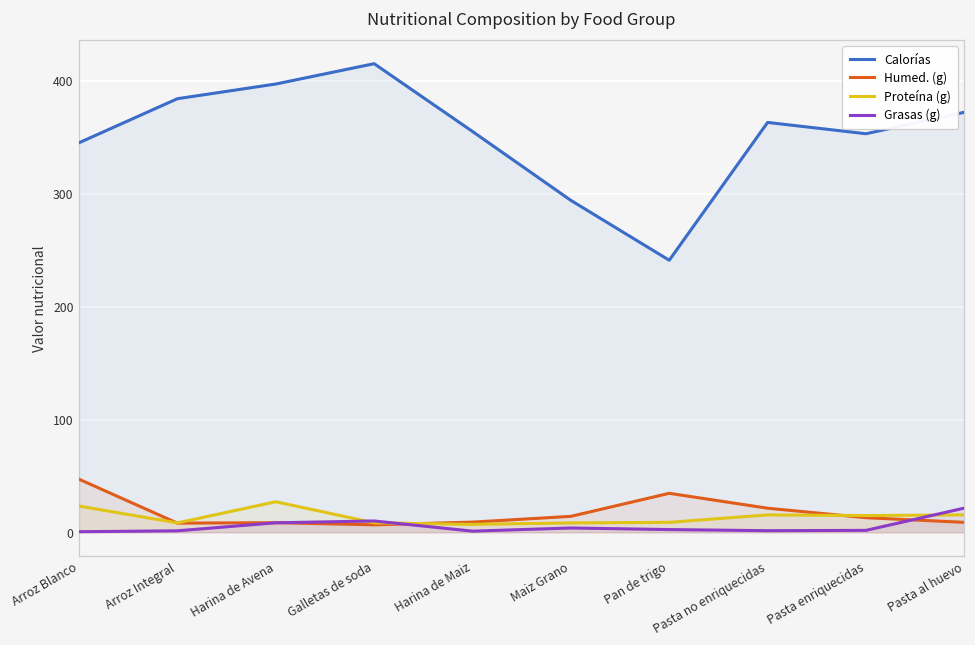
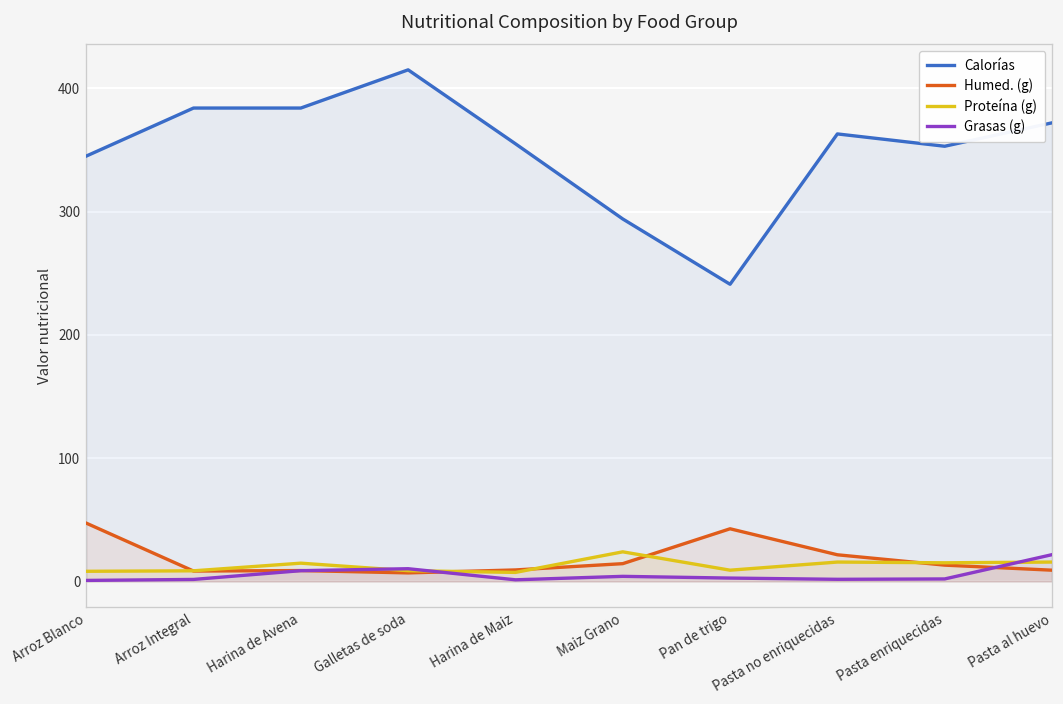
  {
    "Calorías": {
      "Arroz Blanco": 345,
      "Arroz Integral": 384,
-     "Harina de Avena": 397,
+     "Harina de Avena": 384,
      "Galletas de soda": 415,
      "Harina de Maiz": 355,
      "Maiz Grano": 294,
      "Pan de trigo": 241,
      "Pasta no enriquecidas": 363,
      "Pasta enriquecidas": 353,
      "Pasta al huevo": 372
    },
    "Humed. (g)": {
      "Arroz Blanco": 47,
      "Maiz Grano": 14,
-     "Pan de trigo": 35,
+     "Pan de trigo": 43,
      "Pasta no enriquecidas": 22,
      "Pasta al huevo": 9
    },
    "Proteína (g)": {
-     "Arroz Blanco": 23,
-     "Harina de Avena": 27,
-     "Maiz Grano": 9,
+     "Arroz Blanco": 8,
+     "Harina de Avena": 15,
+     "Maiz Grano": 24,
      "Pan de trigo": 9,
      "Pasta no enriquecidas": 16,
      "Pasta al huevo": 16
    },
    "Grasas (g)": {
      "Arroz Blanco": 1,
      "Arroz Integral": 2,
      "Harina de Maiz": 1,
      "Maiz Grano": 4,
      "Pan de trigo": 3,
      "Pasta no enriquecidas": 2,
      "Pasta enriquecidas": 2,
      "Pasta al huevo": 22
    }
  }
